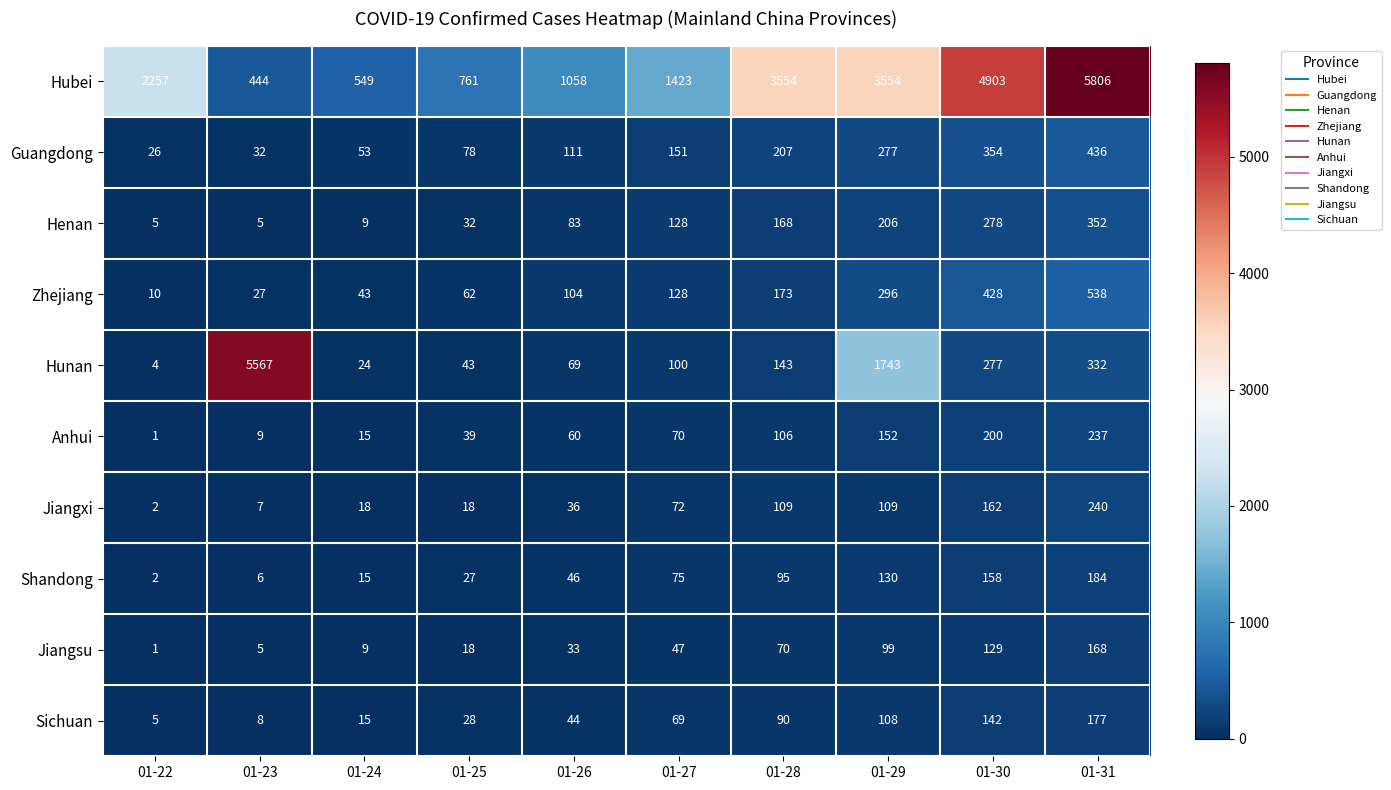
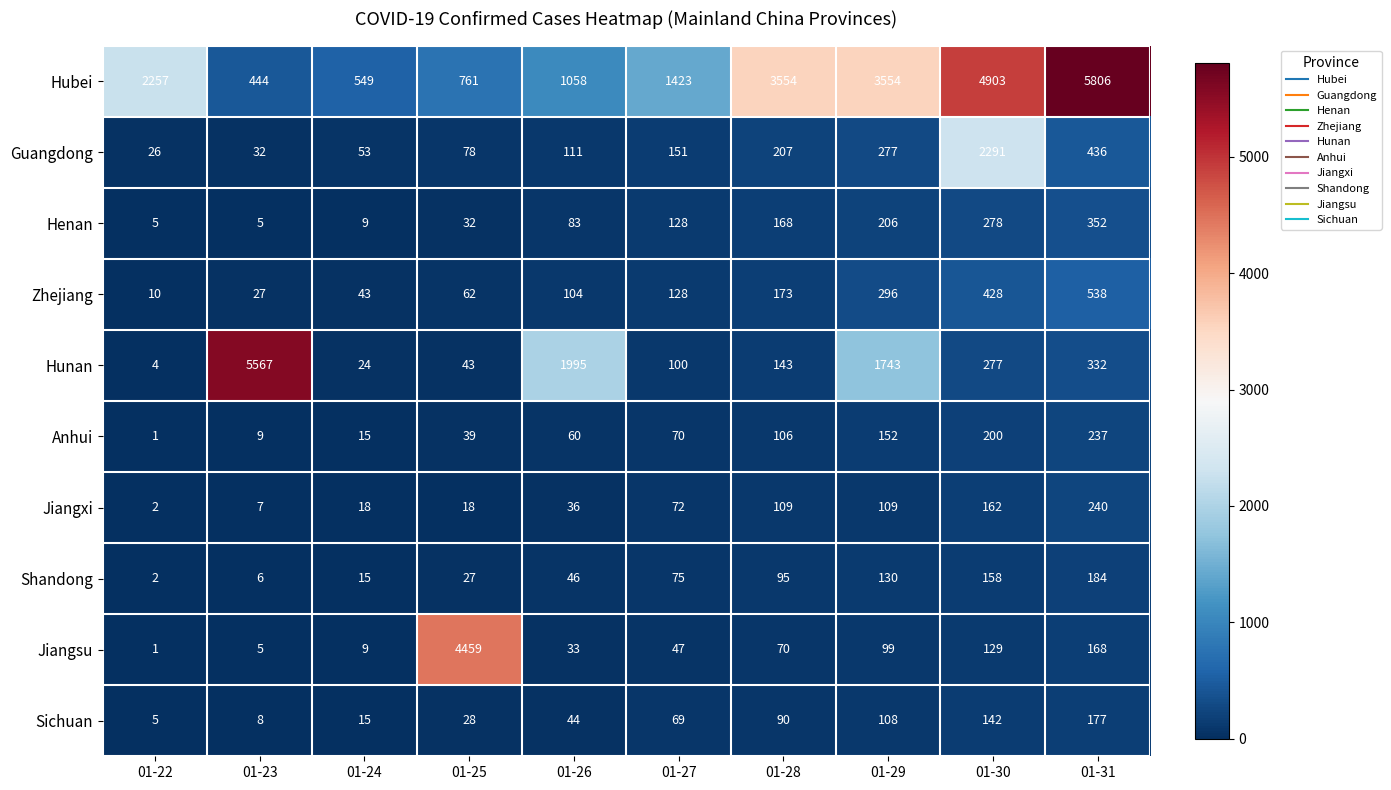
  {
    "Hubei": {
      "01-22": 2257,
      "01-23": 444,
      "01-24": 549,
      "01-25": 761,
      "01-26": 1058,
      "01-27": 1423,
      "01-28": 3554,
      "01-29": 3554,
      "01-30": 4903,
      "01-31": 5806
    },
    "Guangdong": {
      "01-22": 26,
      "01-23": 32,
      "01-24": 53,
      "01-25": 78,
      "01-26": 111,
      "01-27": 151,
      "01-28": 207,
      "01-29": 277,
-     "01-30": 354,
+     "01-30": 2291,
      "01-31": 436
    },
    "Henan": {
      "01-22": 5,
      "01-23": 5,
      "01-24": 9,
      "01-25": 32,
      "01-26": 83,
      "01-27": 128,
      "01-28": 168,
      "01-29": 206,
      "01-30": 278,
      "01-31": 352
    },
    "Zhejiang": {
      "01-22": 10,
      "01-23": 27,
      "01-24": 43,
      "01-25": 62,
      "01-26": 104,
      "01-27": 128,
      "01-28": 173,
      "01-29": 296,
      "01-30": 428,
      "01-31": 538
    },
    "Hunan": {
      "01-22": 4,
      "01-23": 5567,
      "01-24": 24,
      "01-25": 43,
-     "01-26": 69,
+     "01-26": 1995,
      "01-27": 100,
      "01-28": 143,
      "01-29": 1743,
      "01-30": 277,
      "01-31": 332
    },
    "Anhui": {
      "01-22": 1,
      "01-23": 9,
      "01-24": 15,
      "01-25": 39,
      "01-26": 60,
      "01-27": 70,
      "01-28": 106,
      "01-29": 152,
      "01-30": 200,
      "01-31": 237
    },
    "Jiangxi": {
      "01-22": 2,
      "01-23": 7,
      "01-24": 18,
      "01-25": 18,
      "01-26": 36,
      "01-27": 72,
      "01-28": 109,
      "01-29": 109,
      "01-30": 162,
      "01-31": 240
    },
    "Shandong": {
      "01-22": 2,
      "01-23": 6,
      "01-24": 15,
      "01-25": 27,
      "01-26": 46,
      "01-27": 75,
      "01-28": 95,
      "01-29": 130,
      "01-30": 158,
      "01-31": 184
    },
    "Jiangsu": {
      "01-22": 1,
      "01-23": 5,
      "01-24": 9,
-     "01-25": 18,
+     "01-25": 4459,
      "01-26": 33,
      "01-27": 47,
      "01-28": 70,
      "01-29": 99,
      "01-30": 129,
      "01-31": 168
    },
    "Sichuan": {
      "01-22": 5,
      "01-23": 8,
      "01-24": 15,
      "01-25": 28,
      "01-26": 44,
      "01-27": 69,
      "01-28": 90,
      "01-29": 108,
      "01-30": 142,
      "01-31": 177
    }
  }
